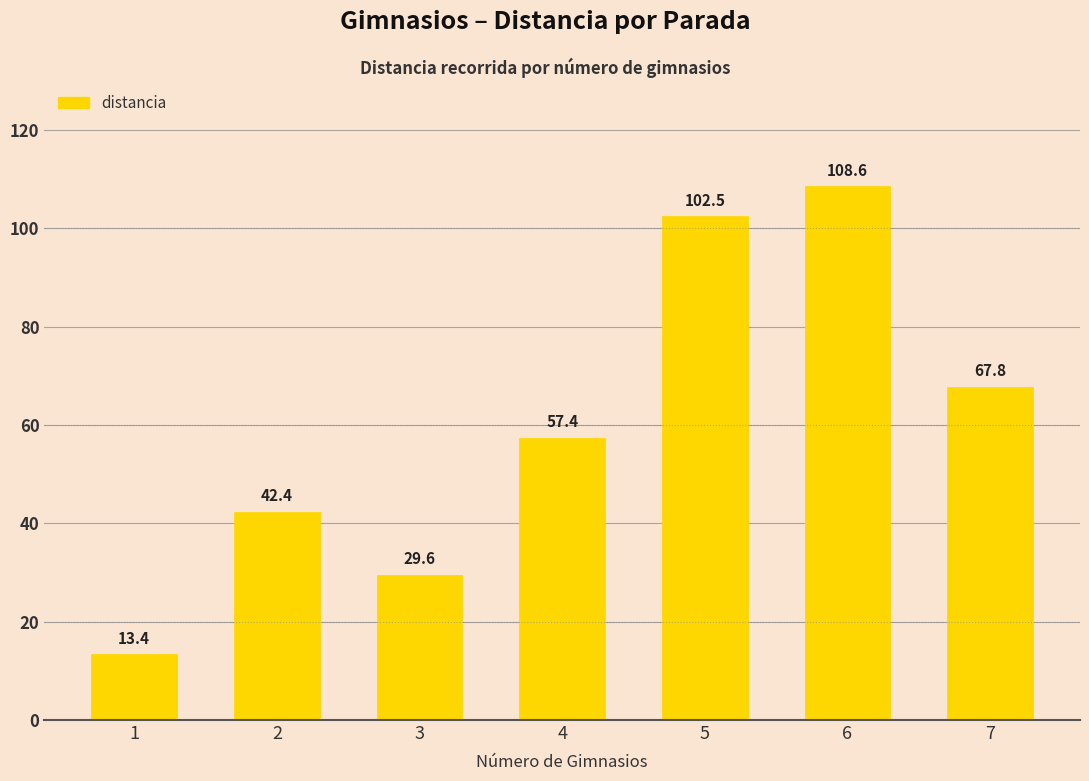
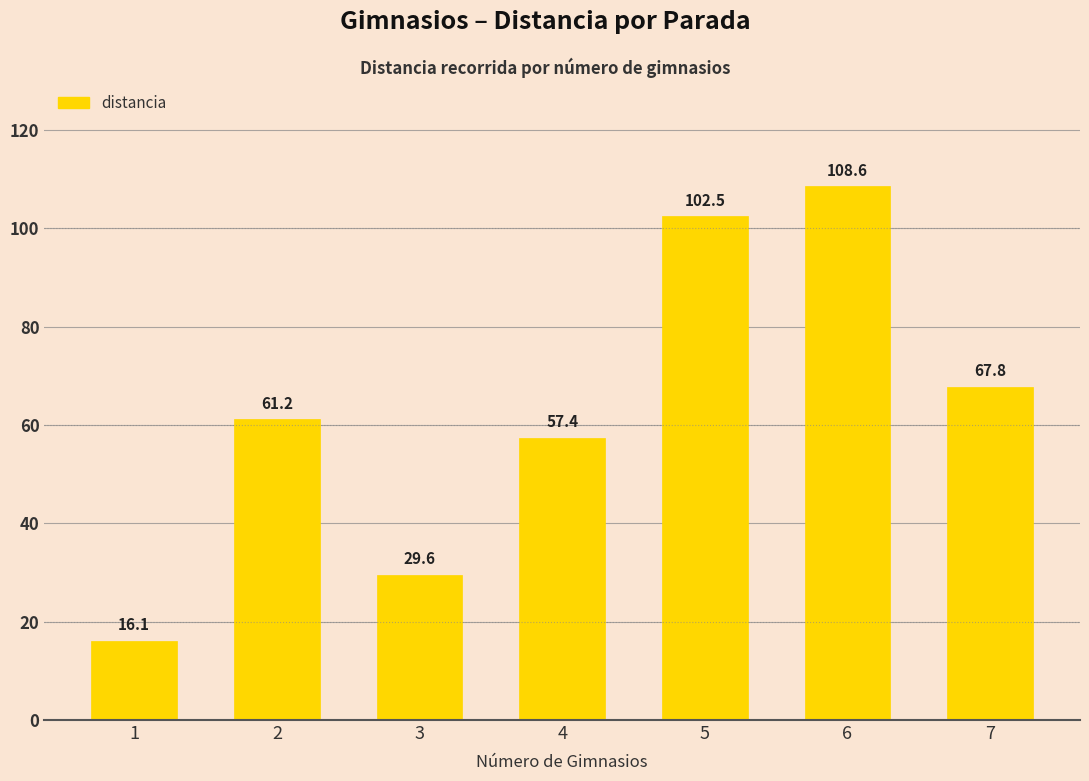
  {
-   "1": 13.4,
-   "2": 42.4,
+   "1": 16.1,
+   "2": 61.2,
    "3": 29.6,
    "4": 57.4,
    "5": 102.5,
    "6": 108.6,
    "7": 67.8
  }
